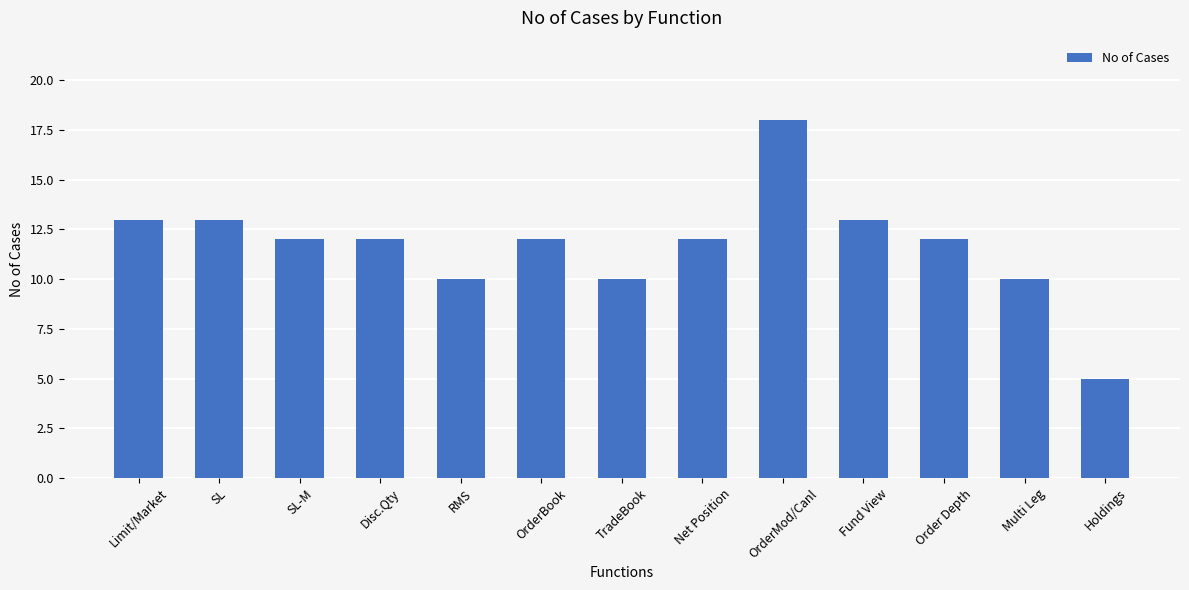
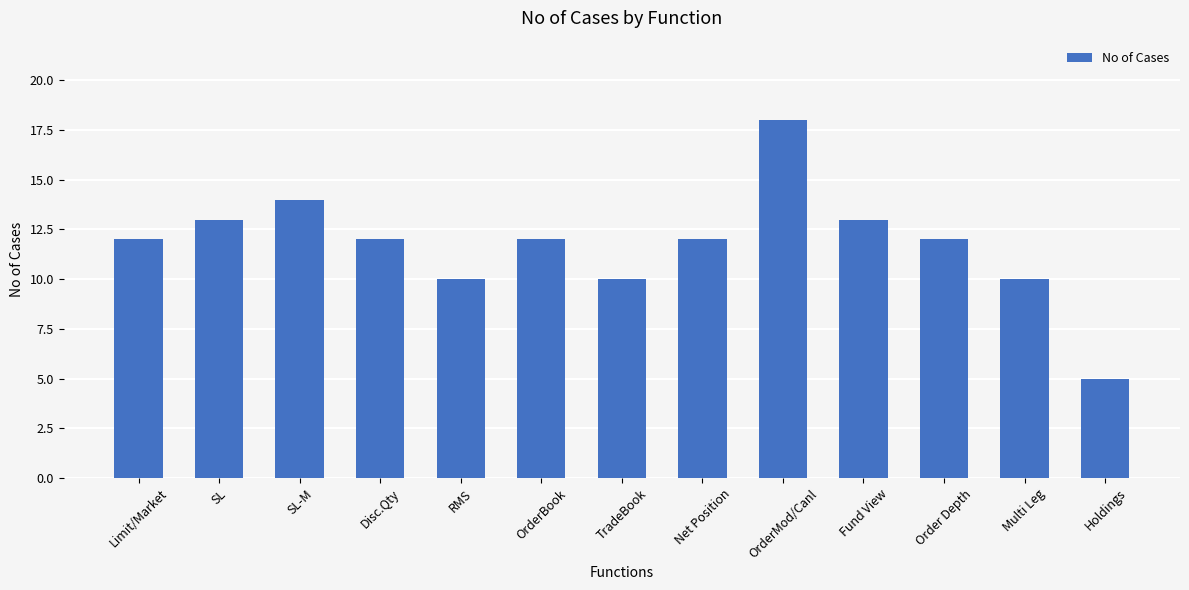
  {
-   "Limit/Market": 13,
+   "Limit/Market": 12,
    "SL": 13,
-   "SL-M": 12,
+   "SL-M": 14,
    "Disc.Qty": 12,
    "RMS": 10,
    "OrderBook": 12,
    "TradeBook": 10,
    "Net Position": 12,
    "OrderMod/Canl": 18,
    "Fund View": 13,
    "Order Depth": 12,
    "Multi Leg": 10,
    "Holdings": 5
  }
